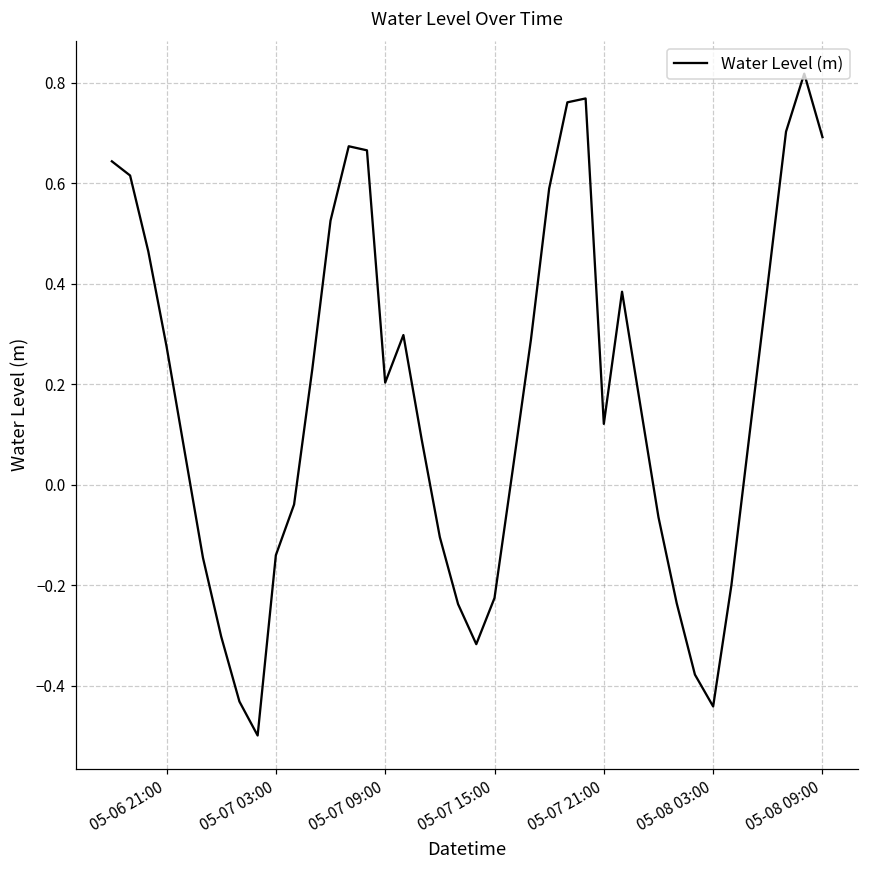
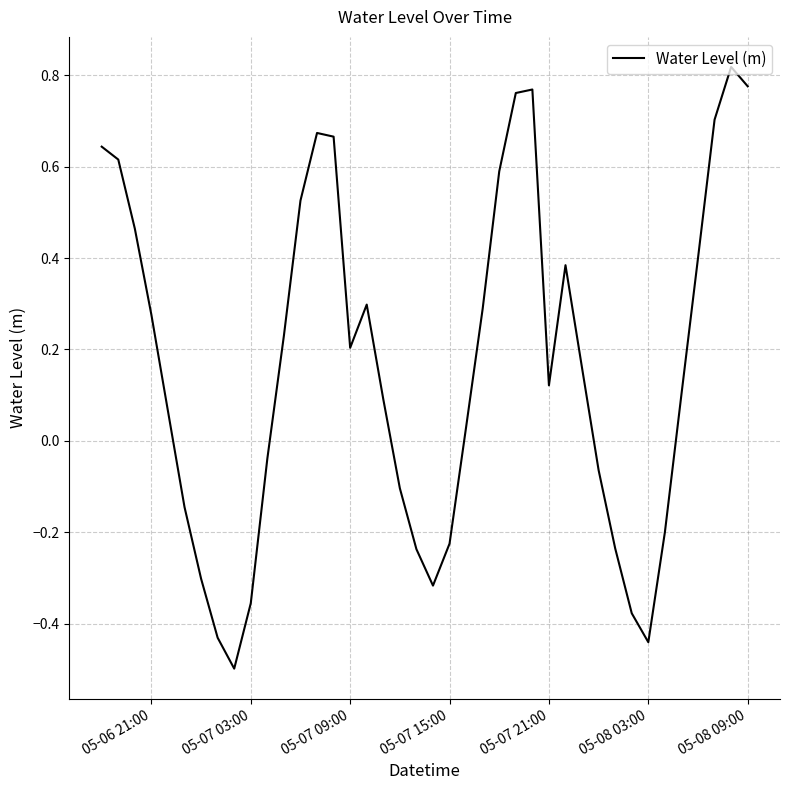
  {
    "05-06 21:00": 0.28,
-   "05-07 03:00": -0.14,
+   "05-07 03:00": -0.36,
    "05-07 09:00": 0.20,
    "05-07 15:00": -0.23,
    "05-07 21:00": 0.12,
    "05-08 03:00": -0.44,
-   "05-08 09:00": 0.69
+   "05-08 09:00": 0.78
  }
